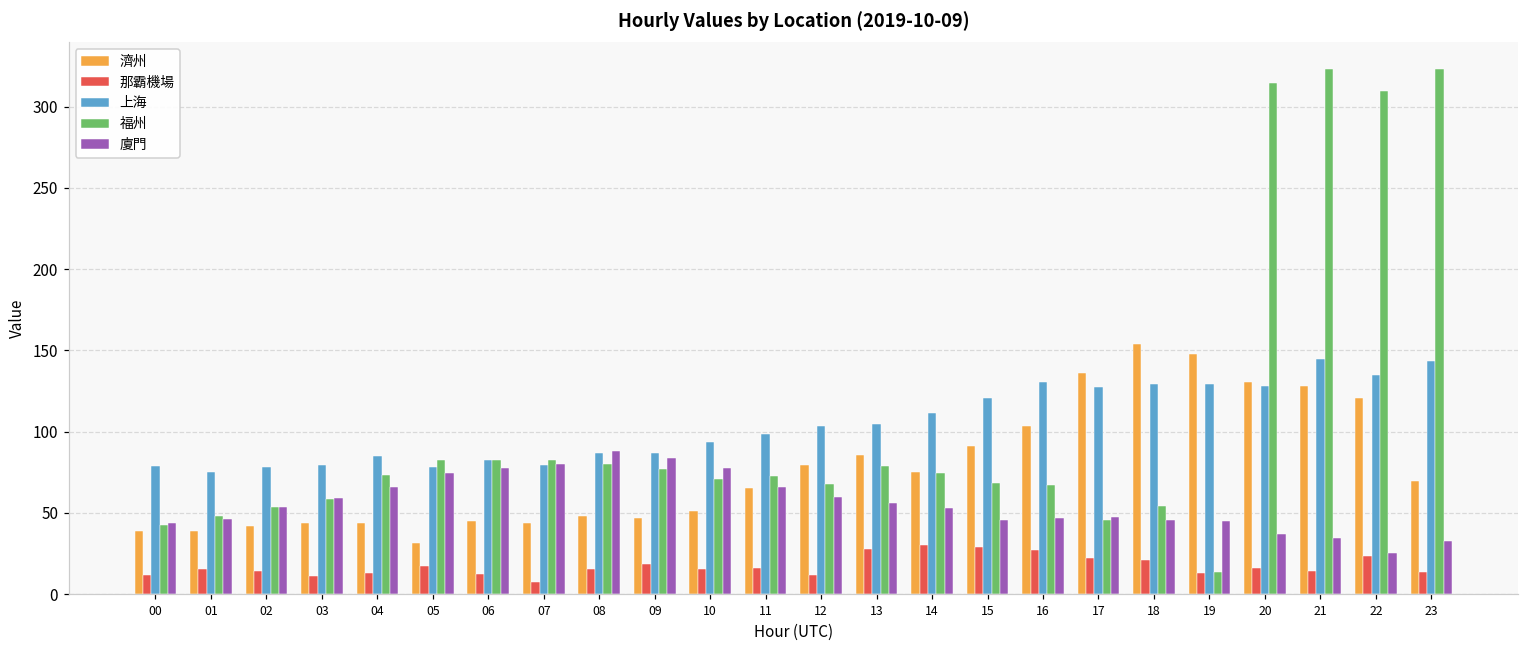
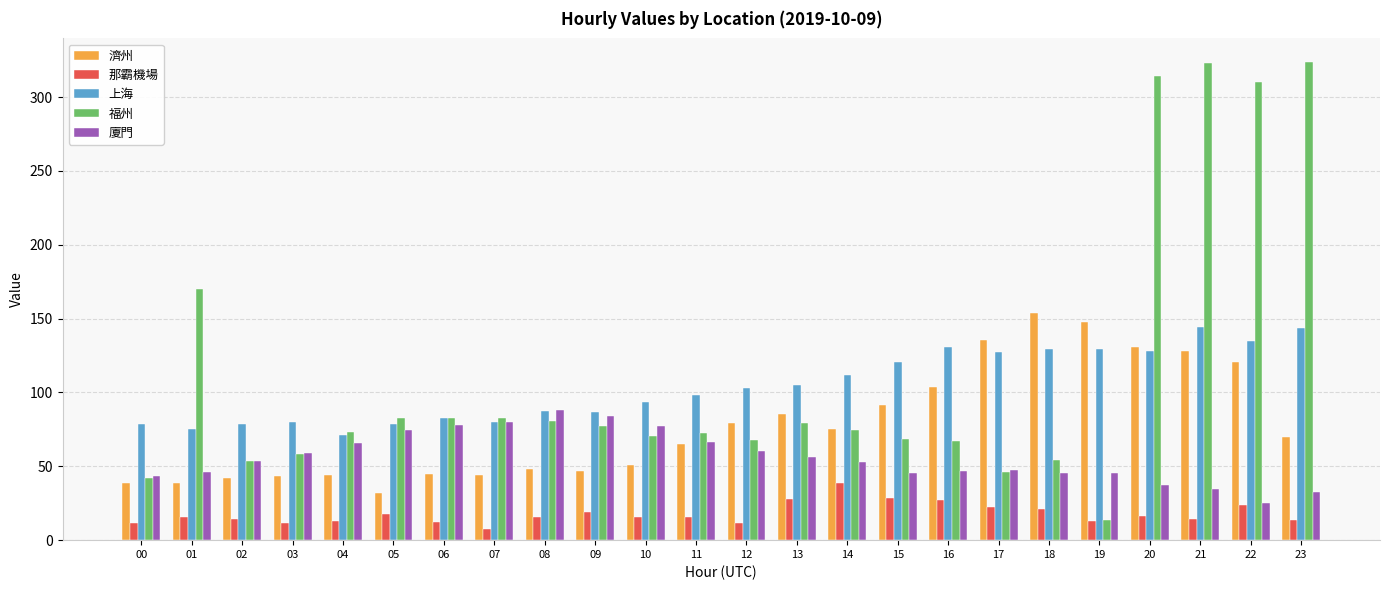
  {
    "濟州": {
      "00": 39,
      "01": 39,
      "02": 42,
      "03": 44,
      "04": 44,
      "05": 32,
      "06": 45,
      "07": 44,
      "08": 48,
      "09": 47,
      "10": 51,
      "11": 65,
      "12": 80,
      "13": 86,
      "14": 75,
      "15": 91,
      "16": 104,
      "17": 136,
      "18": 154,
      "19": 148,
      "20": 131,
      "21": 128,
      "22": 121,
      "23": 70
    },
    "那霸機場": {
      "00": 12,
      "01": 16,
      "02": 14,
      "03": 11,
      "04": 13,
      "05": 18,
      "06": 12,
      "07": 7,
      "08": 16,
      "09": 19,
      "10": 16,
      "11": 16,
      "12": 12,
      "13": 28,
-     "14": 30,
+     "14": 38,
      "15": 29,
      "16": 27,
      "17": 22,
      "18": 21,
      "19": 13,
      "20": 16,
      "21": 15,
      "22": 24,
      "23": 14
    },
    "上海": {
      "00": 79,
      "01": 75,
      "02": 79,
      "03": 80,
-     "04": 85,
+     "04": 71,
      "05": 78,
      "06": 83,
      "07": 80,
      "08": 87,
      "09": 87,
      "10": 94,
      "11": 98,
      "12": 103,
      "13": 105,
      "14": 112,
      "15": 121,
      "16": 131,
      "17": 128,
      "18": 129,
      "19": 129,
      "20": 128,
      "21": 144,
      "22": 135,
      "23": 144
    },
    "福州": {
      "00": 42,
-     "01": 48,
+     "01": 170,
      "02": 53,
      "03": 59,
      "04": 73,
      "05": 83,
      "06": 82,
      "07": 83,
      "08": 80,
      "09": 77,
      "10": 71,
      "11": 73,
      "12": 68,
      "13": 79,
      "14": 74,
      "15": 69,
      "16": 67,
      "17": 46,
      "18": 54,
      "19": 14,
      "20": 315,
      "21": 323,
      "22": 310,
      "23": 324
    },
    "廈門": {
      "00": 44,
      "01": 46,
      "02": 53,
      "03": 59,
      "04": 66,
      "05": 75,
      "06": 78,
      "07": 80,
      "08": 88,
      "09": 84,
      "10": 77,
      "11": 66,
      "12": 60,
      "13": 56,
      "14": 53,
      "15": 45,
      "16": 47,
      "17": 47,
      "18": 46,
      "19": 45,
      "20": 37,
      "21": 34,
      "22": 25,
      "23": 33
    }
  }
